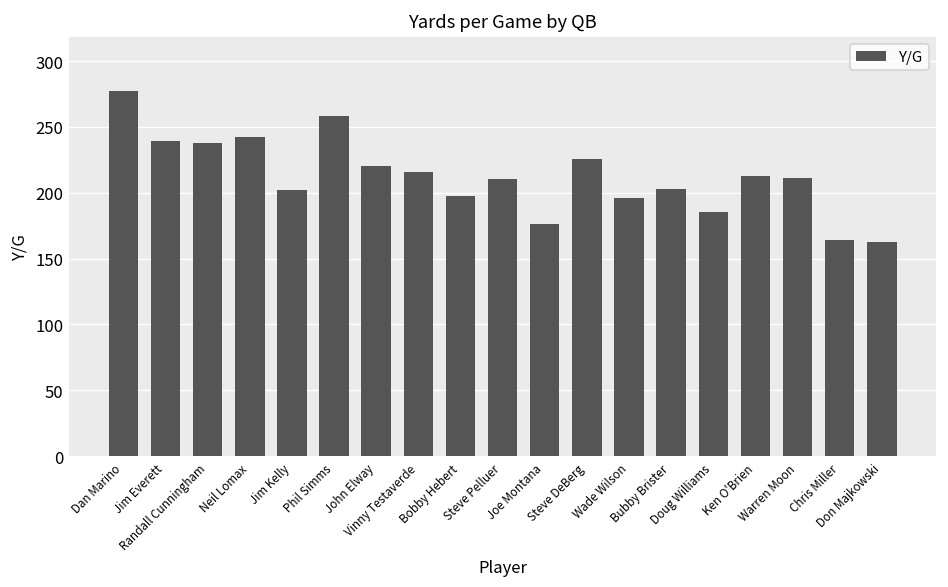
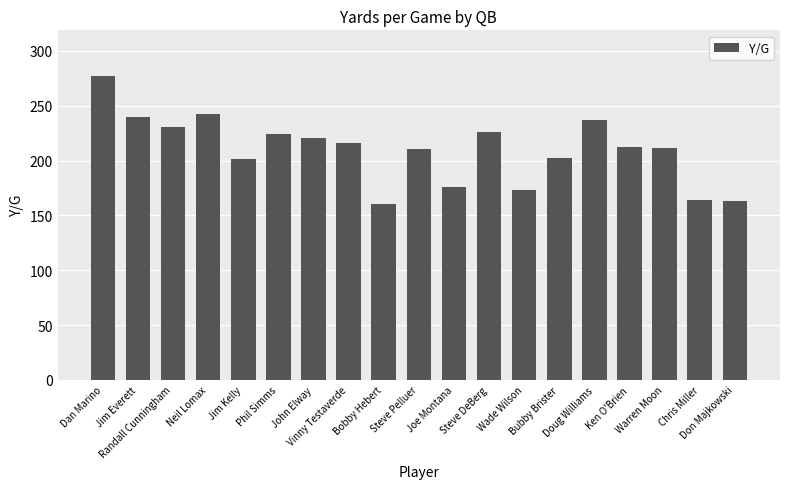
  {
    "Dan Marino": 277,
    "Jim Everett": 240,
-   "Randall Cunningham": 238,
+   "Randall Cunningham": 230,
    "Neil Lomax": 243,
    "Jim Kelly": 202,
-   "Phil Simms": 258,
+   "Phil Simms": 224,
    "John Elway": 221,
    "Vinny Testaverde": 216,
-   "Bobby Hebert": 197,
+   "Bobby Hebert": 161,
    "Steve Pelluer": 211,
    "Joe Montana": 176,
    "Steve DeBerg": 226,
-   "Wade Wilson": 196,
+   "Wade Wilson": 174,
    "Bubby Brister": 203,
-   "Doug Williams": 185,
+   "Doug Williams": 237,
    "Ken O'Brien": 213,
    "Warren Moon": 212,
    "Chris Miller": 164,
    "Don Majkowski": 163
  }
